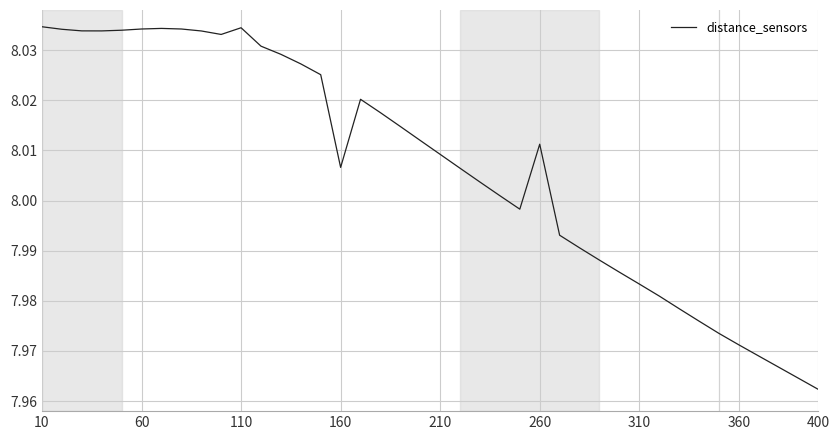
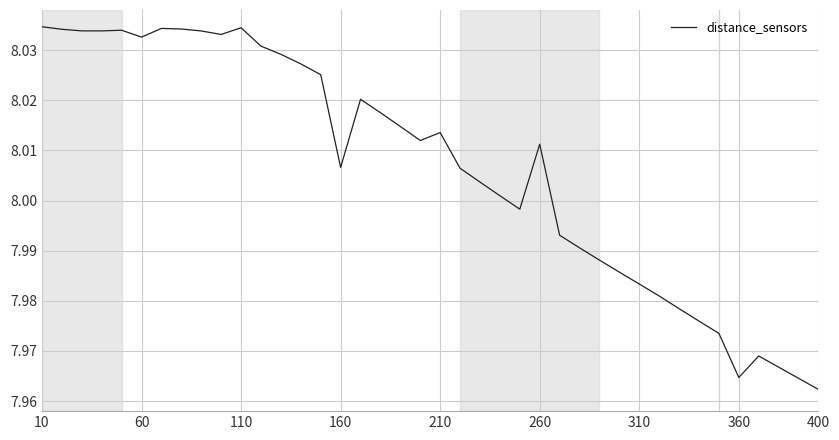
  {
-   "60": 8.034,
+   "60": 8.033,
    "110": 8.034,
    "160": 8.007,
-   "210": 8.009,
+   "210": 8.014,
    "310": 7.983,
-   "360": 7.971,
+   "360": 7.965,
    "400": 7.962
  }
